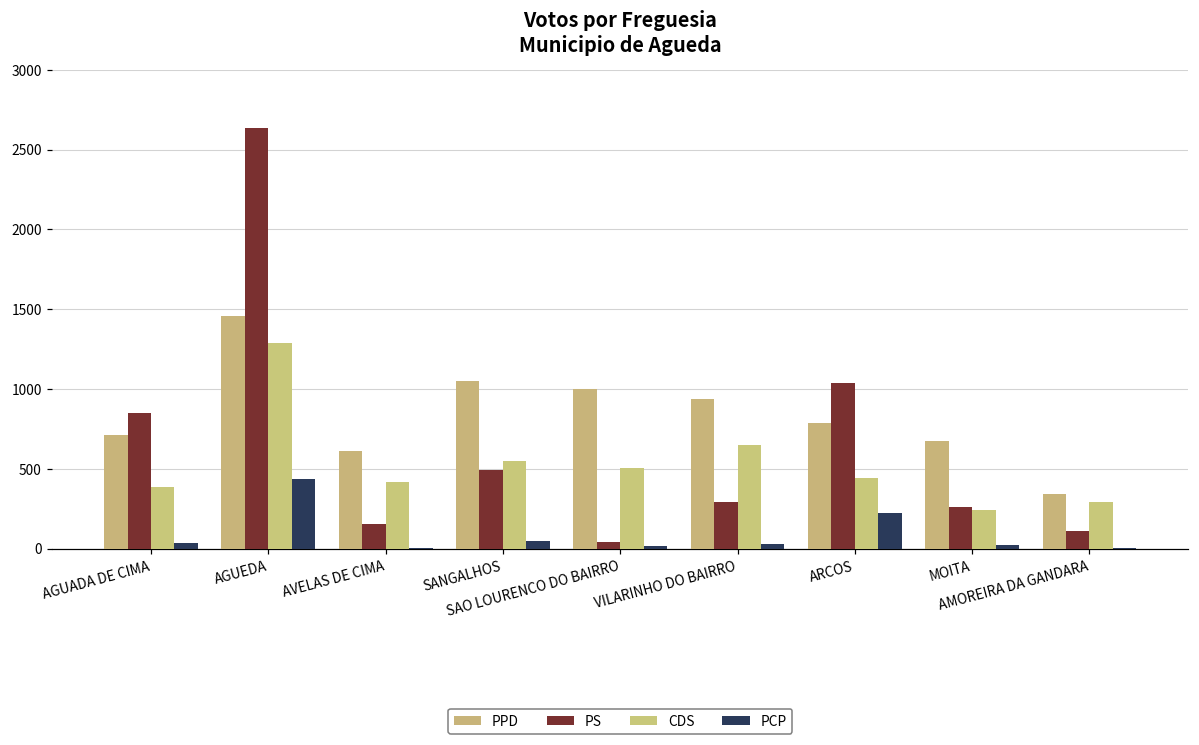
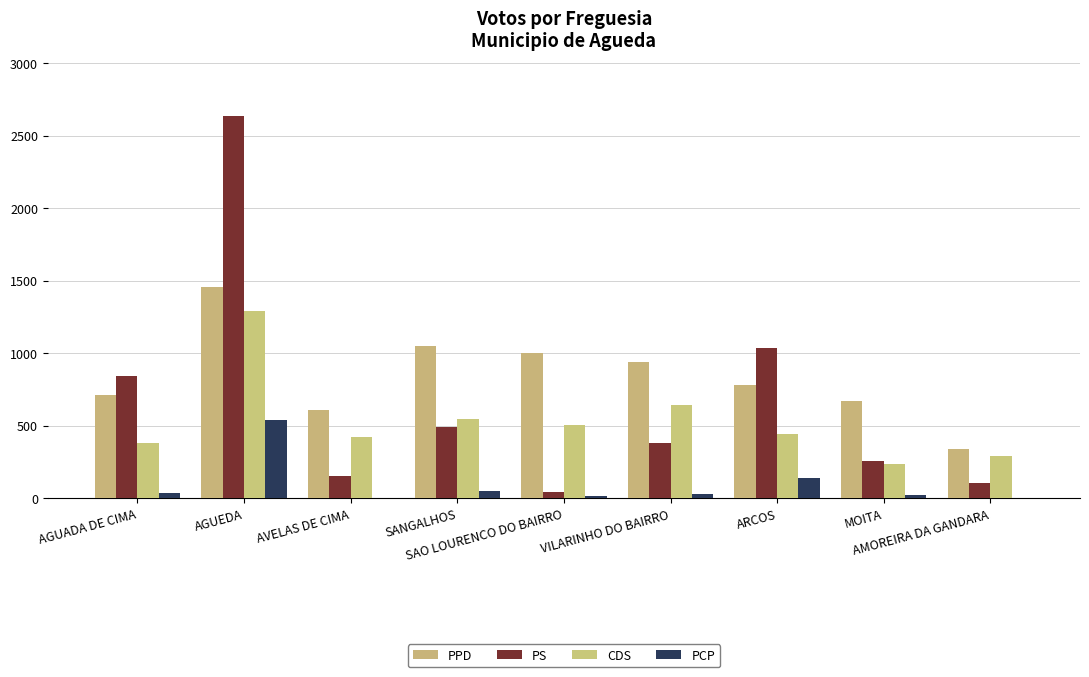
  {
    "PS": {
      "AGUADA DE CIMA": 850,
      "AGUEDA": 2630,
      "AVELAS DE CIMA": 160,
      "SANGALHOS": 500,
      "SAO LOURENCO DO BAIRRO": 40,
-     "VILARINHO DO BAIRRO": 290,
+     "VILARINHO DO BAIRRO": 380,
      "ARCOS": 1040,
      "MOITA": 260,
      "AMOREIRA DA GANDARA": 110
    },
    "PCP": {
      "AGUADA DE CIMA": 40,
-     "AGUEDA": 440,
+     "AGUEDA": 540,
      "SANGALHOS": 50,
      "SAO LOURENCO DO BAIRRO": 20,
      "VILARINHO DO BAIRRO": 30,
-     "ARCOS": 230,
+     "ARCOS": 140,
      "MOITA": 30
    }
  }
